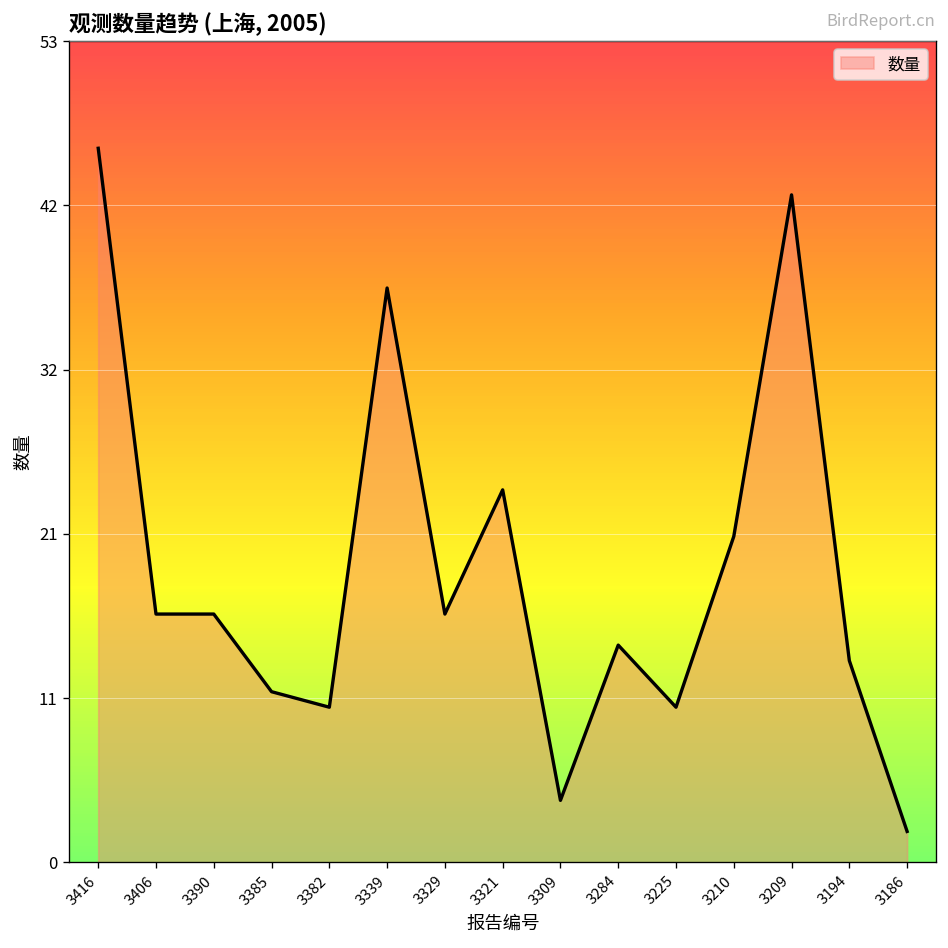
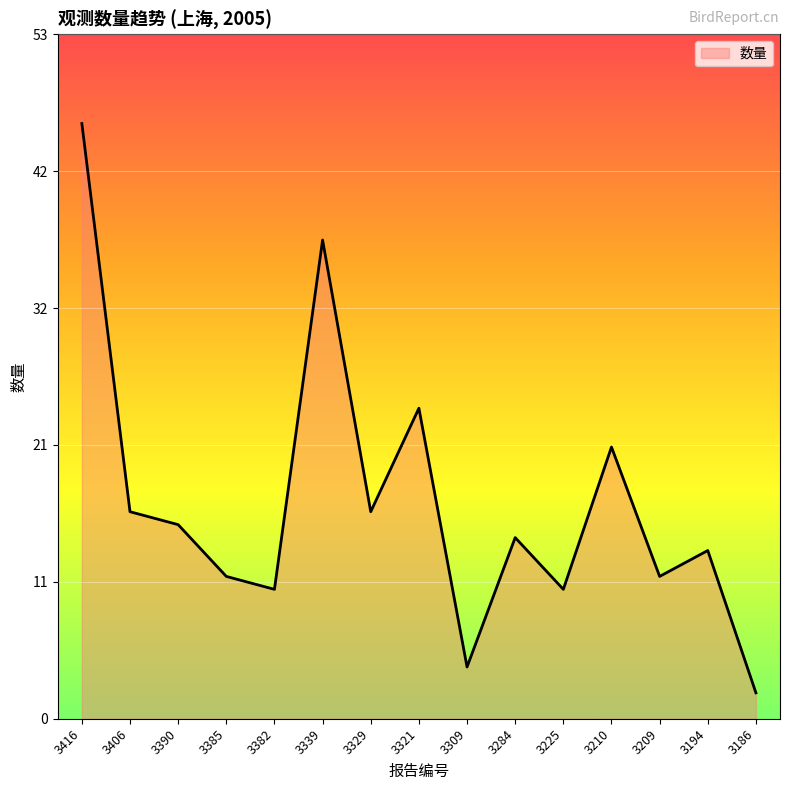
  {
    "3416": 46,
    "3406": 16,
-   "3390": 16,
+   "3390": 15,
    "3385": 11,
    "3382": 10,
    "3339": 37,
    "3329": 16,
    "3321": 24,
    "3309": 4,
    "3284": 14,
    "3225": 10,
    "3210": 21,
-   "3209": 43,
+   "3209": 11,
    "3194": 13,
    "3186": 2
  }
